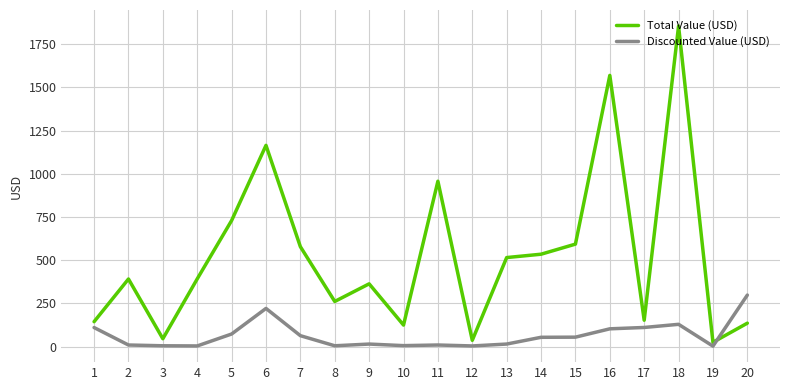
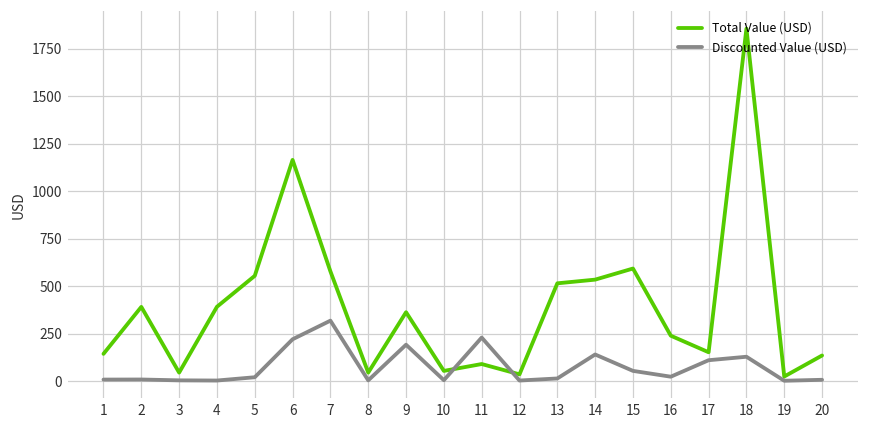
  {
    "Total Value (USD)": {
      "1": 140,
      "2": 390,
      "3": 50,
      "4": 390,
-     "5": 730,
+     "5": 550,
      "6": 1160,
      "7": 580,
-     "8": 260,
+     "8": 50,
      "9": 360,
-     "10": 120,
-     "11": 960,
+     "10": 50,
+     "11": 90,
      "12": 40,
      "13": 520,
      "14": 530,
      "15": 590,
-     "16": 1570,
+     "16": 240,
      "17": 150,
      "18": 1860,
      "19": 20,
      "20": 140
    },
    "Discounted Value (USD)": {
-     "1": 110,
+     "1": 10,
      "2": 10,
      "3": 0,
      "4": 0,
-     "5": 70,
+     "5": 20,
      "6": 220,
-     "7": 60,
+     "7": 320,
      "8": 0,
-     "9": 10,
+     "9": 190,
      "10": 10,
-     "11": 10,
+     "11": 230,
      "12": 0,
      "13": 10,
-     "14": 50,
+     "14": 140,
      "15": 50,
-     "16": 100,
+     "16": 20,
      "17": 110,
      "18": 130,
      "19": 0,
-     "20": 300
+     "20": 10
    }
  }
